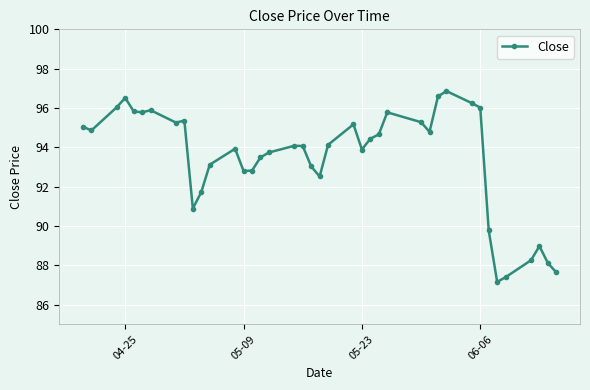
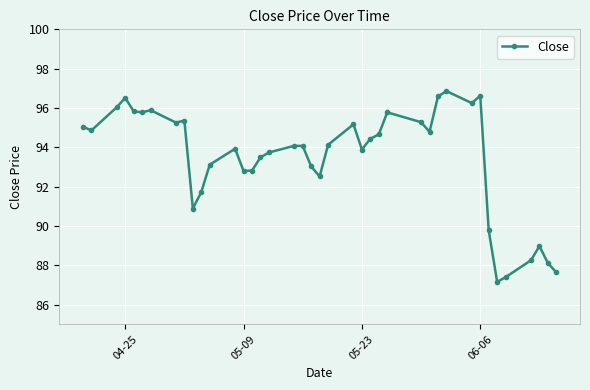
  {
    "04-25": 96.5,
    "05-09": 92.8,
    "05-23": 93.9,
-   "06-06": 96.0
+   "06-06": 96.6
  }
